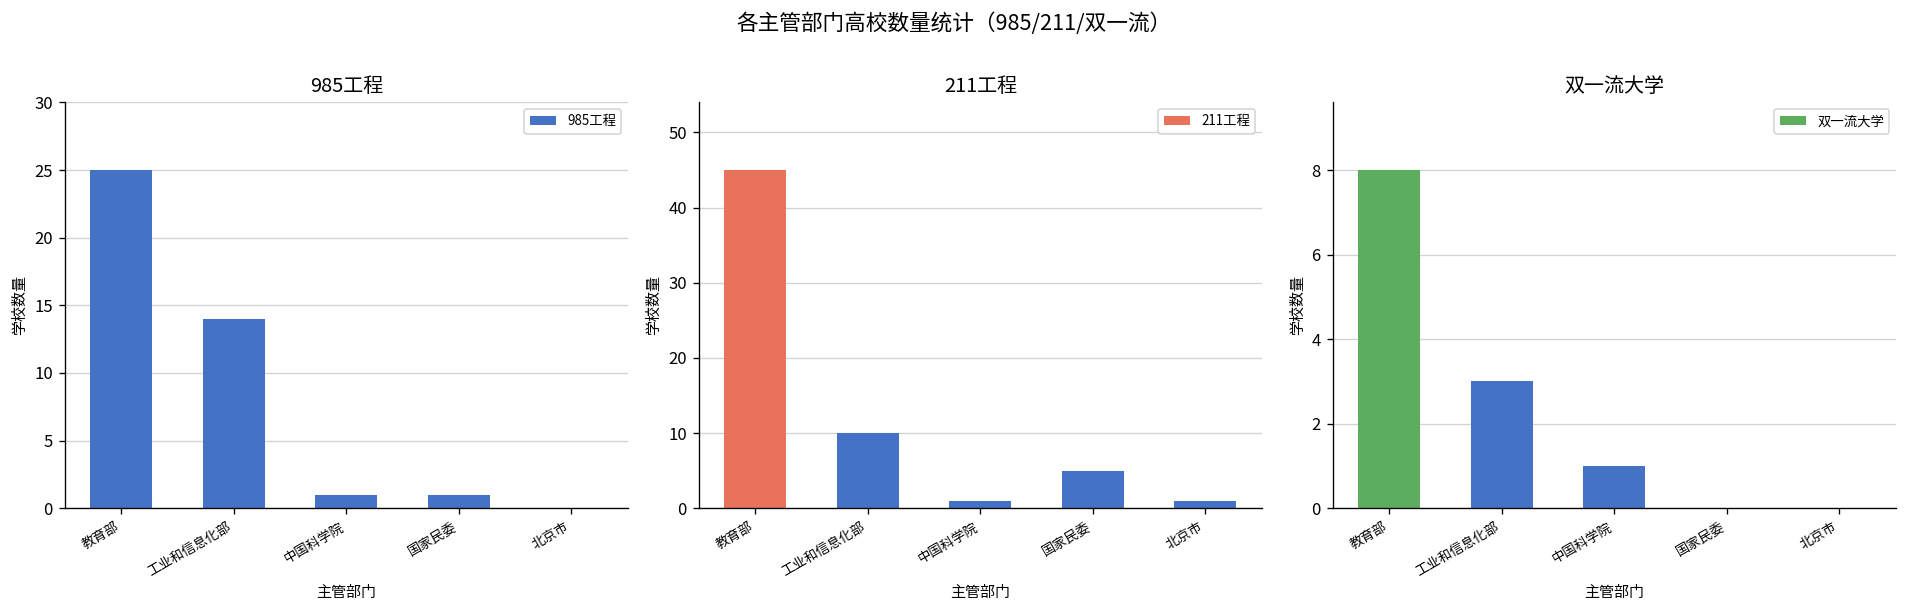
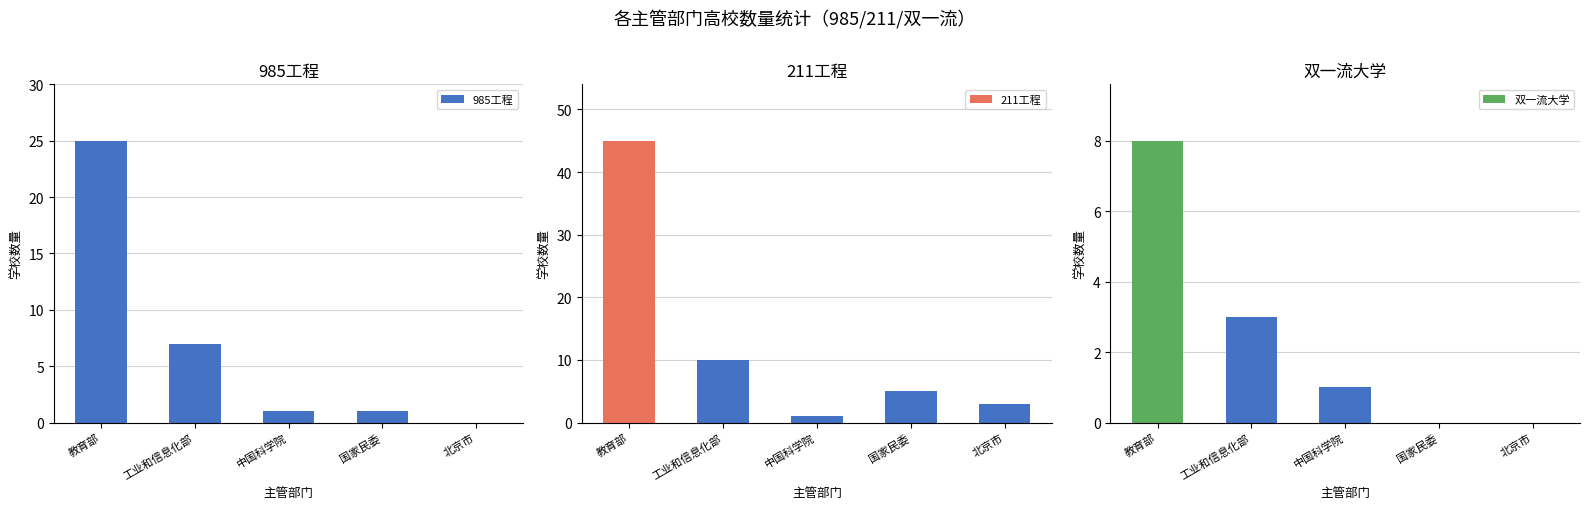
  {
    "985工程": {
      "教育部": 25,
-     "工业和信息化部": 14,
+     "工业和信息化部": 7,
      "中国科学院": 1,
      "国家民委": 1,
      "北京市": 0
    },
    "211工程": {
      "教育部": 45,
      "工业和信息化部": 10,
      "中国科学院": 1,
      "国家民委": 5,
-     "北京市": 1
+     "北京市": 3
    },
    "双一流大学": {
      "教育部": 8.0,
      "工业和信息化部": 3.0,
      "中国科学院": 1.0,
      "国家民委": 0.0,
      "北京市": 0.0
    }
  }
